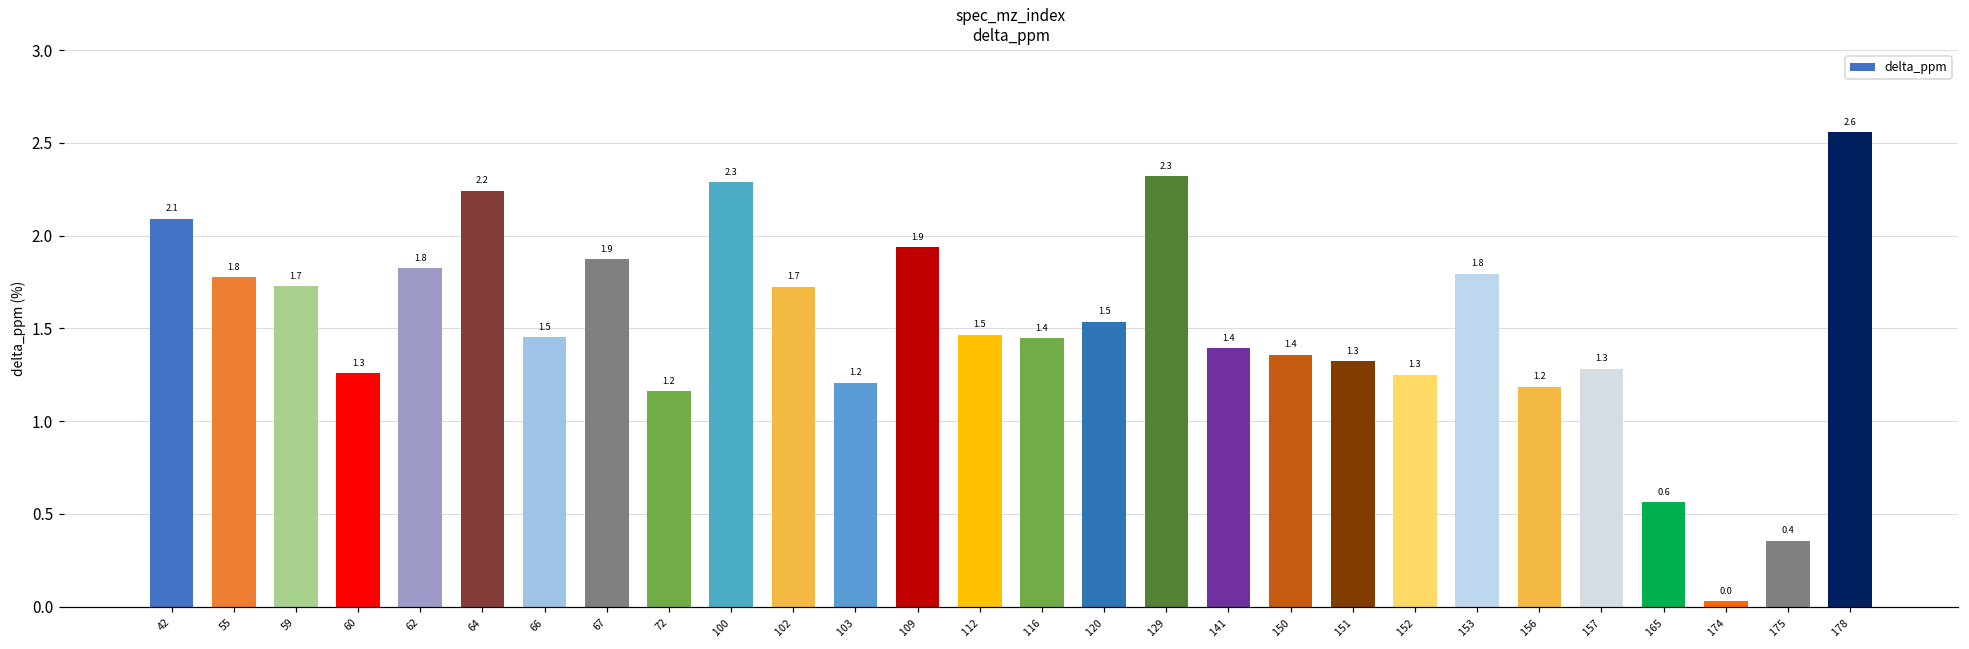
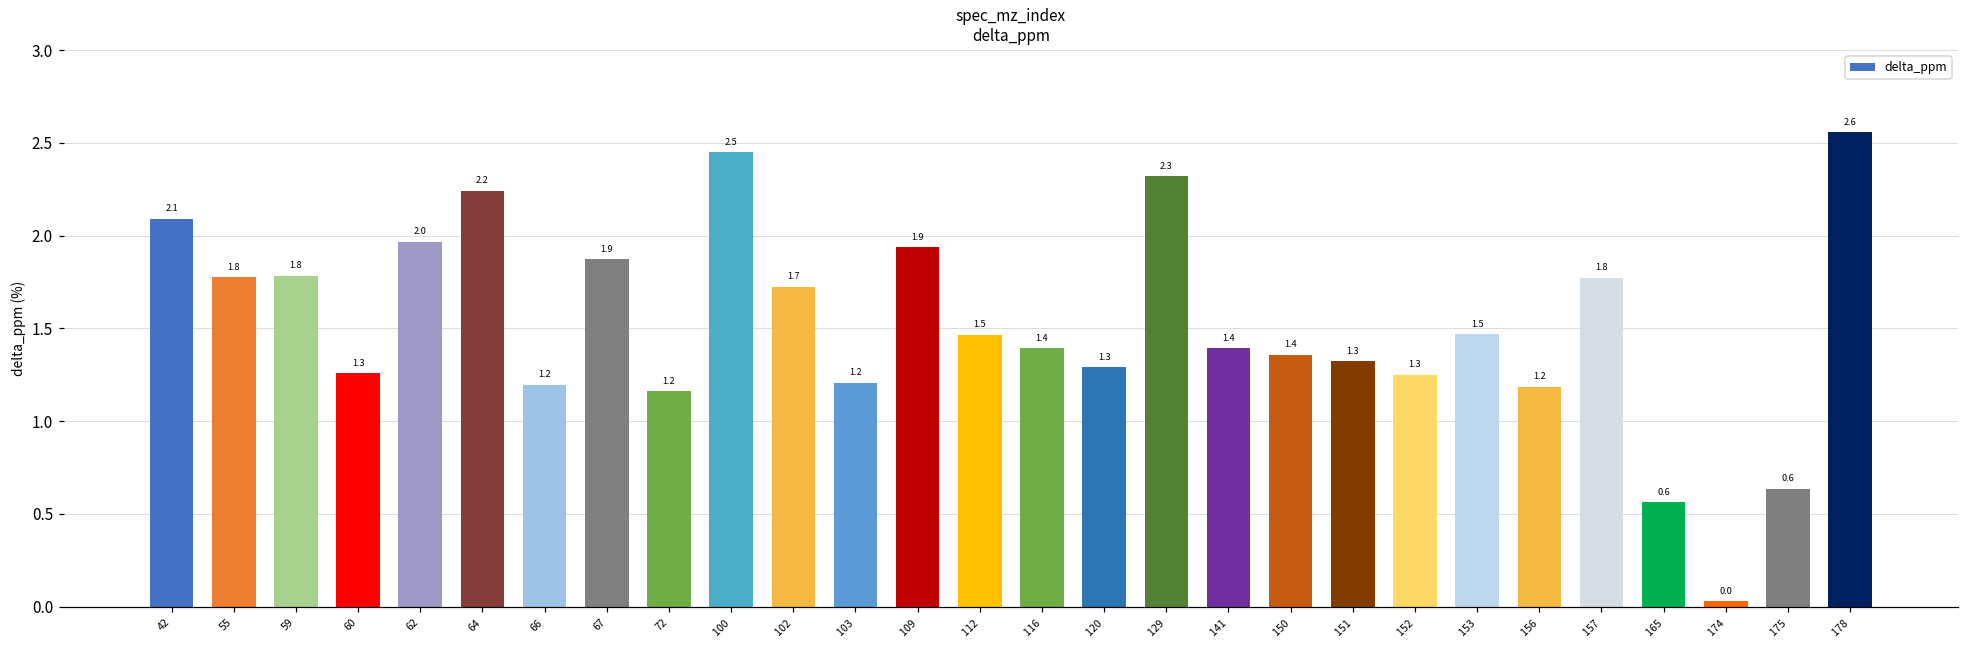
  {
    "42": 2.1,
    "55": 1.8,
-   "59": 1.7,
+   "59": 1.8,
    "60": 1.3,
-   "62": 1.8,
+   "62": 2.0,
    "64": 2.2,
-   "66": 1.5,
+   "66": 1.2,
    "67": 1.9,
    "72": 1.2,
-   "100": 2.3,
+   "100": 2.5,
    "102": 1.7,
    "103": 1.2,
    "109": 1.9,
    "112": 1.5,
-   "116": 1.45,
-   "120": 1.5,
+   "116": 1.39,
+   "120": 1.3,
    "129": 2.3,
    "141": 1.4,
    "150": 1.4,
    "151": 1.3,
    "152": 1.3,
-   "153": 1.8,
+   "153": 1.5,
    "156": 1.2,
-   "157": 1.3,
+   "157": 1.8,
    "165": 0.6,
    "174": 0.0,
-   "175": 0.4,
+   "175": 0.6,
    "178": 2.6
  }
